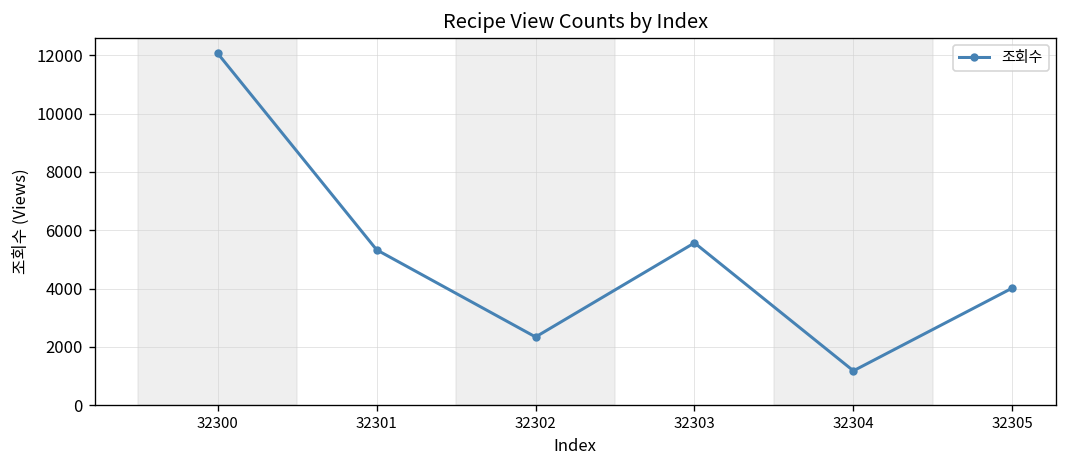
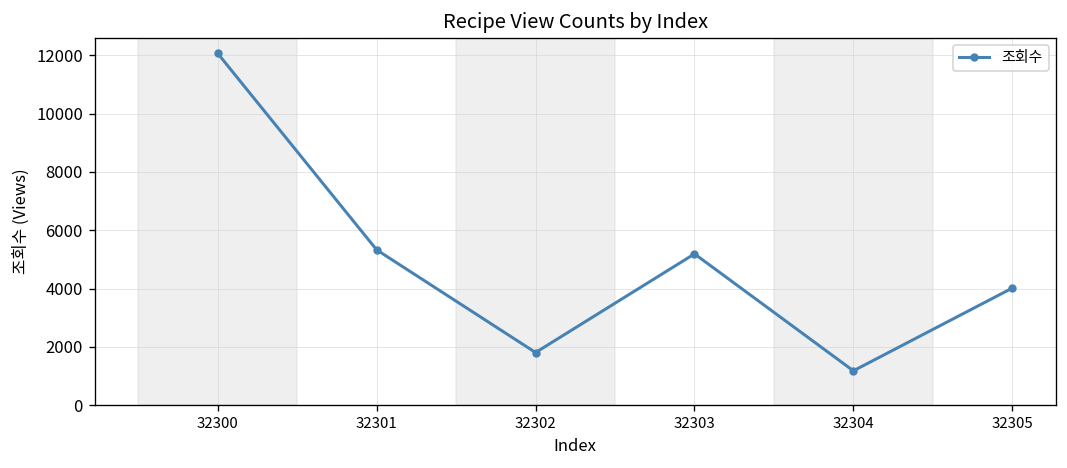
  {
    "32300": 12100,
    "32301": 5300,
-   "32302": 2300,
-   "32303": 5600,
+   "32302": 1800,
+   "32303": 5200,
    "32304": 1200,
    "32305": 4000
  }
